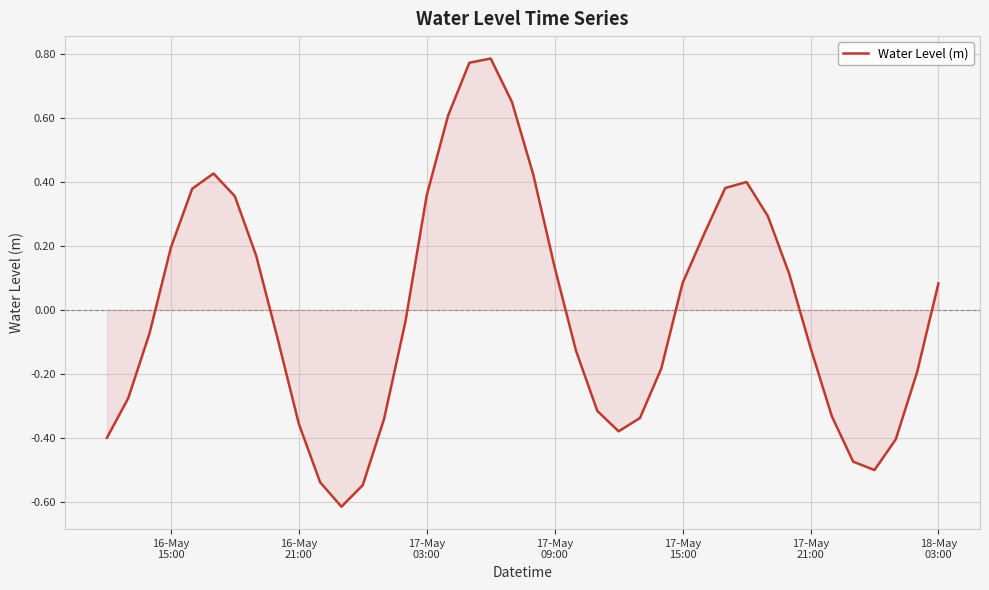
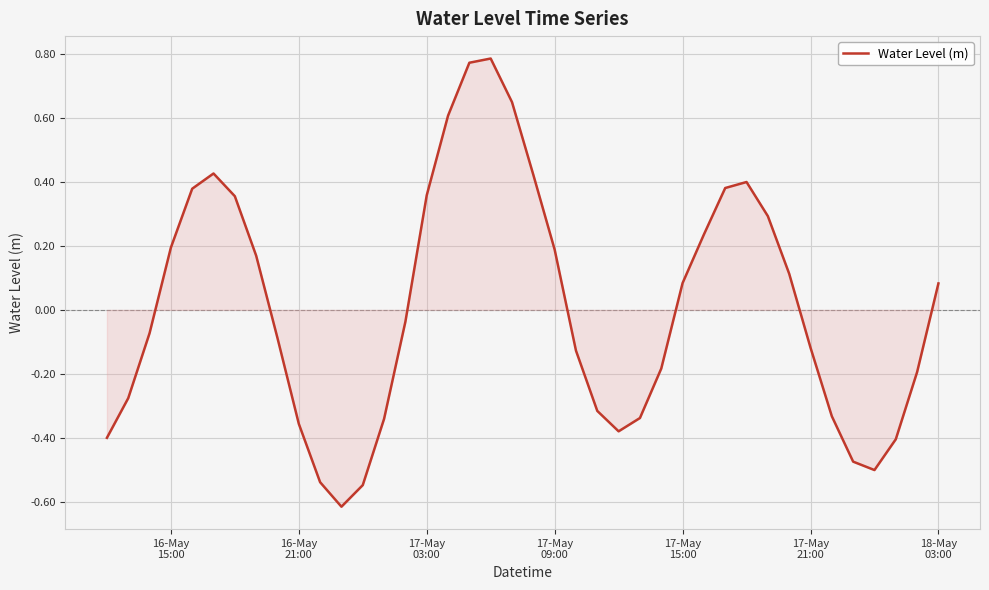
  {
    "Water Level (m)": {
      "16-May 21:00": -0.36,
-     "17-May 09:00": 0.13,
+     "17-May 09:00": 0.19,
      "17-May 21:00": -0.12
    }
  }
